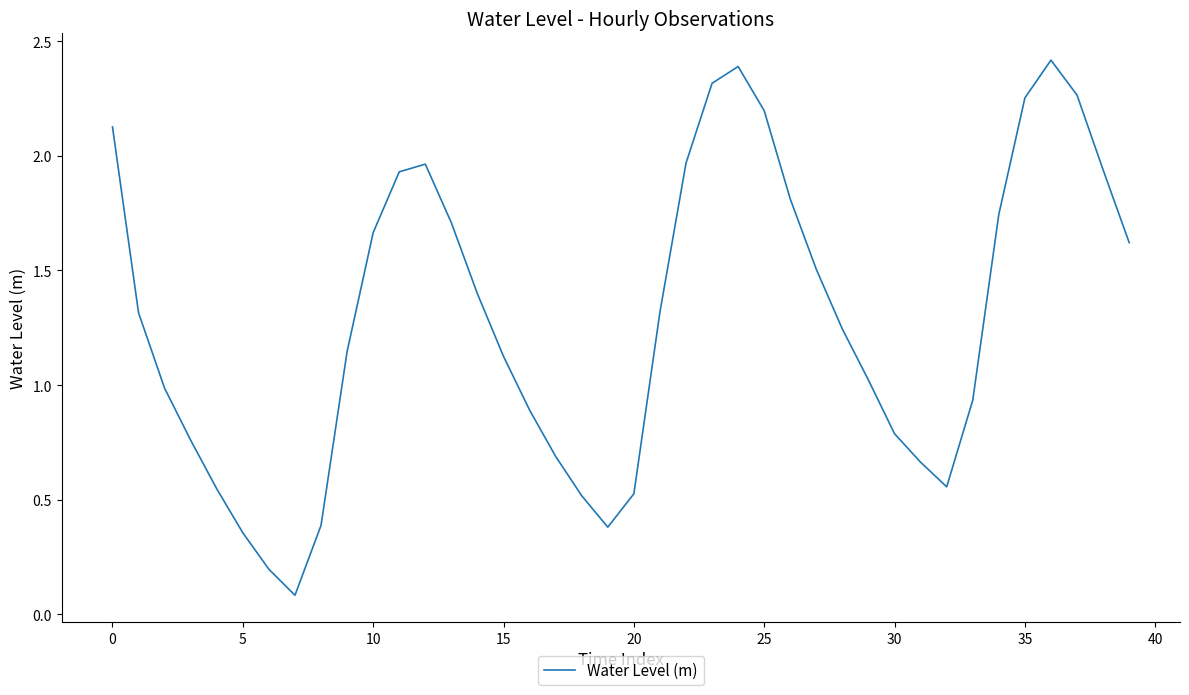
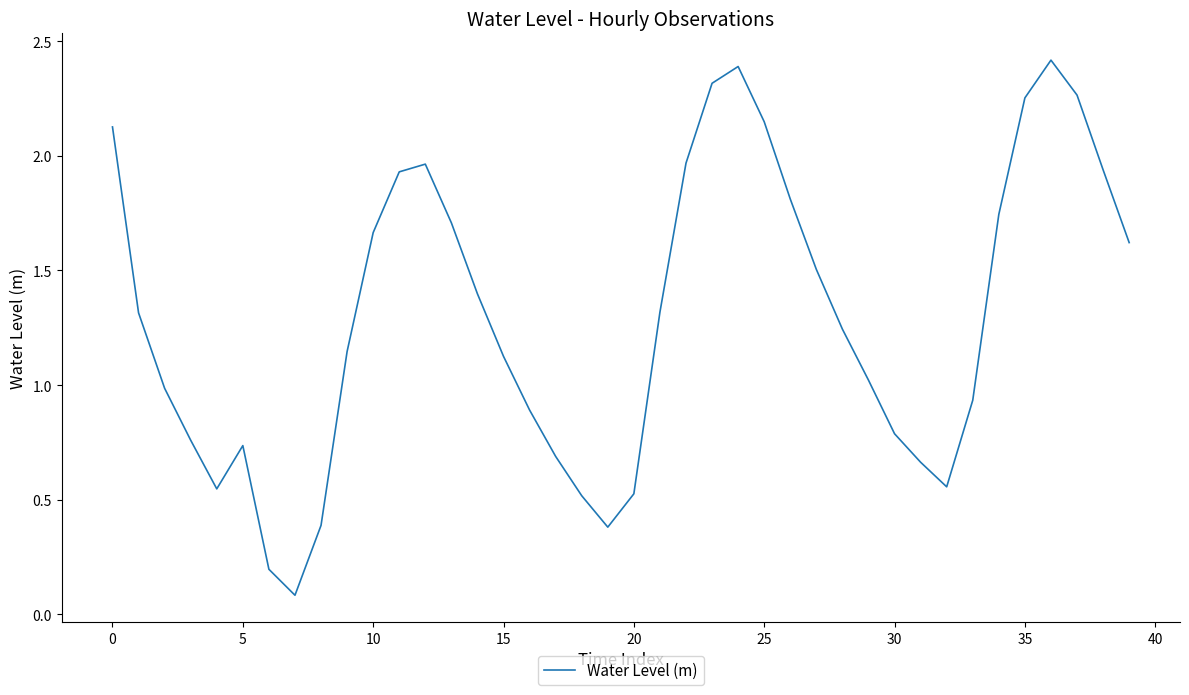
  {
    "0": 2.13,
-   "5": 0.36,
+   "5": 0.74,
    "10": 1.66,
    "15": 1.13,
    "20": 0.53,
-   "25": 2.20,
+   "25": 2.15,
    "30": 0.79,
    "35": 2.25
  }
